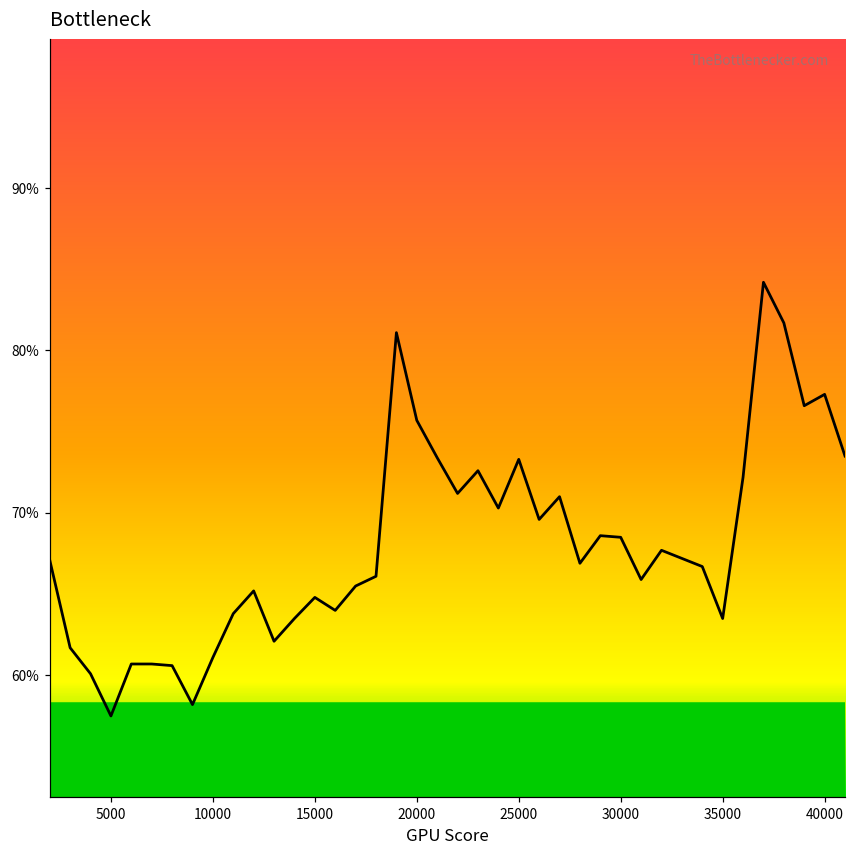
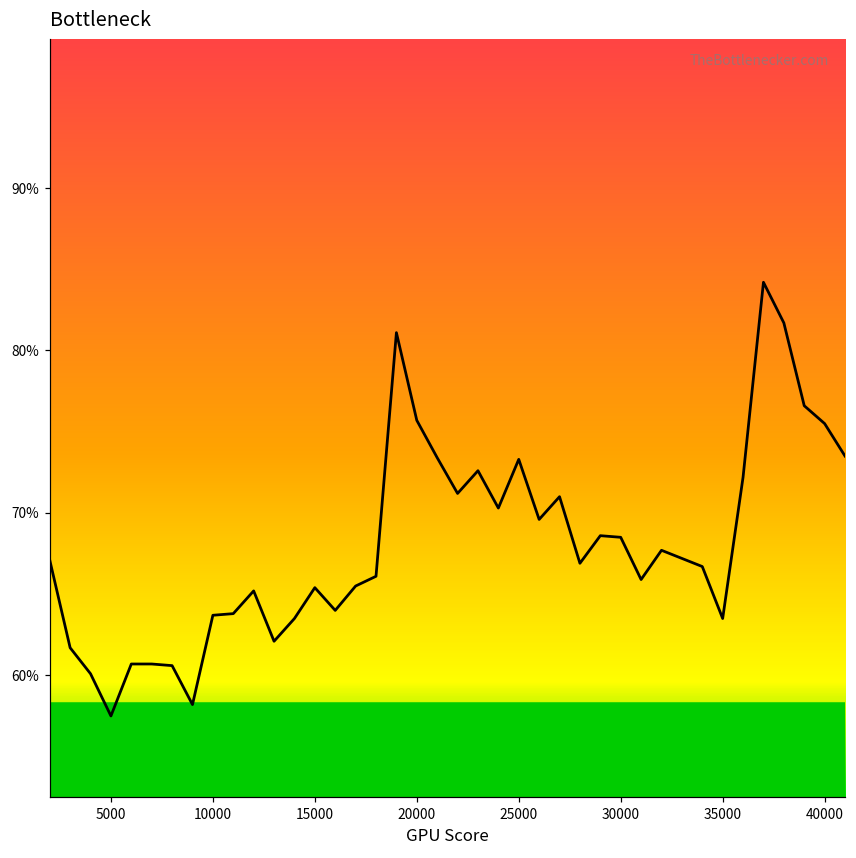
  {
-   "10000": "61.1%",
-   "15000": "64.8%",
+   "10000": "63.7%",
+   "15000": "65.4%",
    "20000": "75.7%",
    "25000": "73.3%",
    "30000": "68.5%",
    "35000": "63.5%",
-   "40000": "77.3%"
+   "40000": "75.5%"
  }
